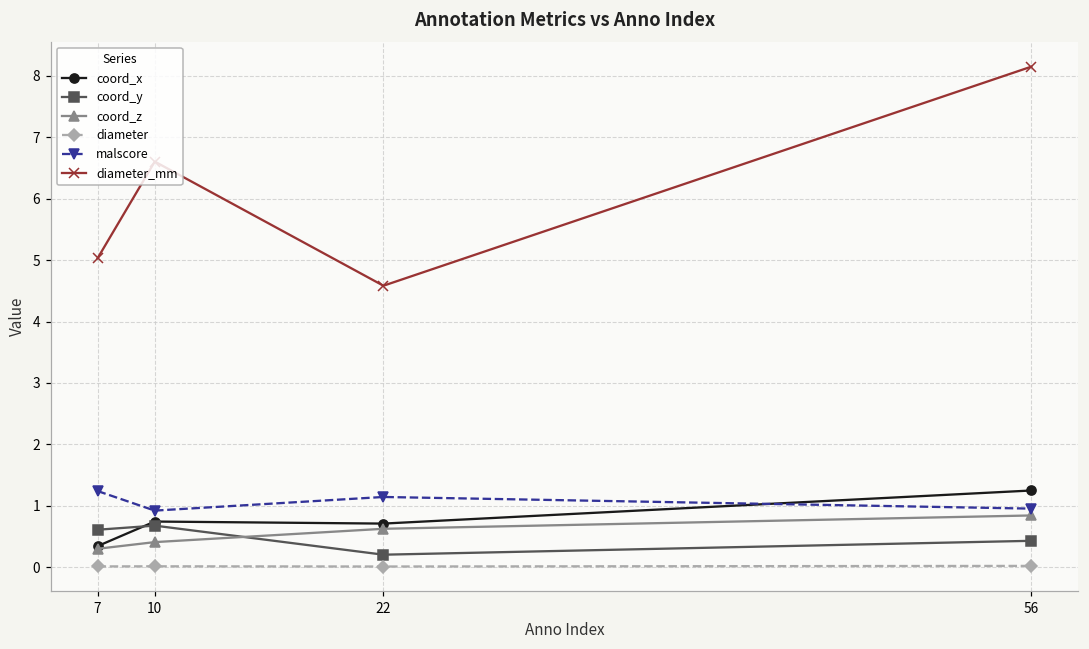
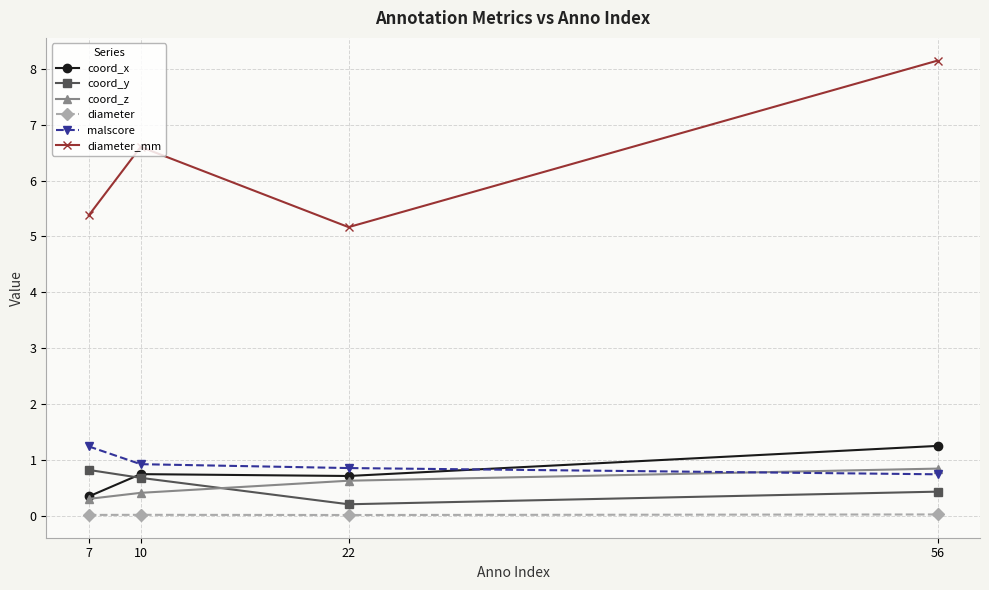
  {
    "coord_x": {
      "10": 0.7,
      "22": 0.7,
      "56": 1.2
    },
    "coord_y": {
-     "7": 0.6,
+     "7": 0.8,
      "10": 0.7,
      "22": 0.2,
      "56": 0.4
    },
    "malscore": {
      "7": 1.2,
      "10": 0.9,
-     "22": 1.1,
-     "56": 1.0
+     "22": 0.9,
+     "56": 0.7
    },
    "diameter_mm": {
-     "7": 5.0,
-     "22": 4.6,
+     "7": 5.4,
+     "22": 5.2,
      "56": 8.1
    }
  }
